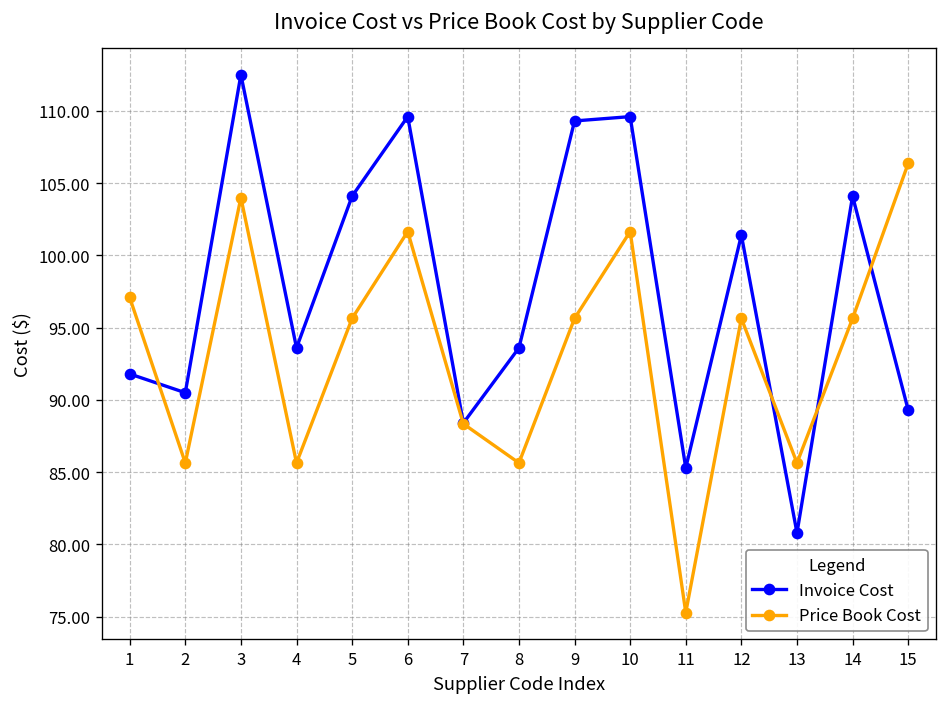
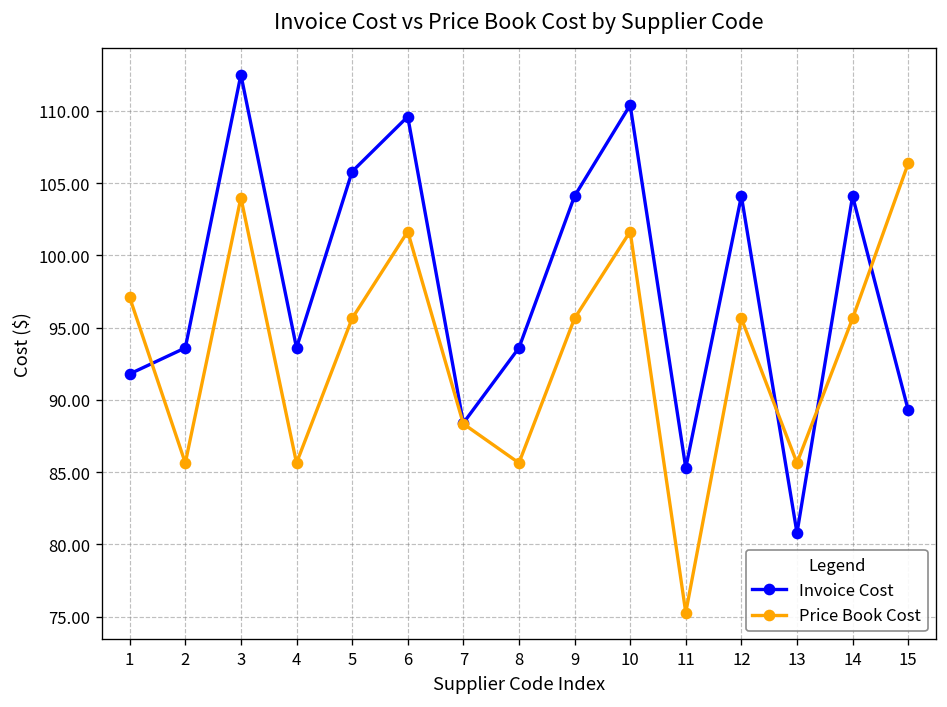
  {
    "Invoice Cost": {
      "1": 91.8,
-     "2": 90.5,
+     "2": 93.6,
      "3": 112.5,
      "4": 93.6,
-     "5": 104.1,
+     "5": 105.8,
      "6": 109.6,
      "8": 93.6,
-     "9": 109.3,
-     "10": 109.6,
+     "9": 104.1,
+     "10": 110.4,
      "11": 85.3,
-     "12": 101.4,
+     "12": 104.1,
      "13": 80.8,
      "14": 104.1,
      "15": 89.3
    },
    "Price Book Cost": {
      "1": 97.1,
      "2": 85.6,
      "3": 104.0,
      "4": 85.6,
      "5": 95.6,
      "6": 101.7,
      "8": 85.6,
      "9": 95.6,
      "10": 101.7,
      "11": 75.3,
      "12": 95.6,
      "13": 85.6,
      "14": 95.6,
      "15": 106.4
    }
  }
